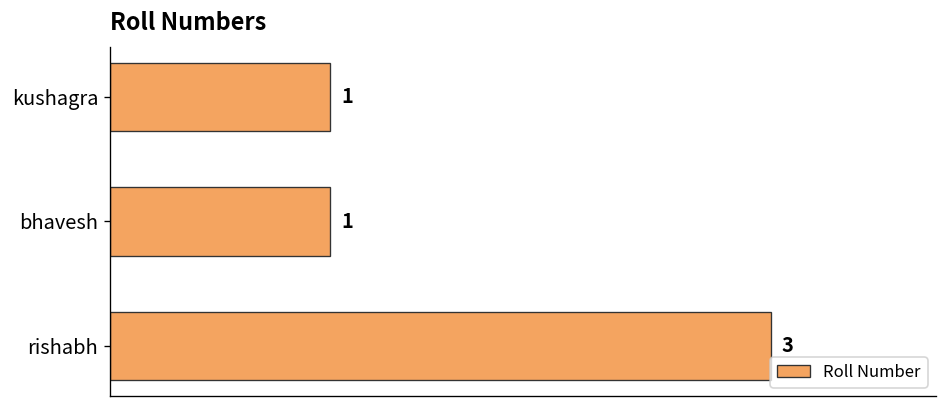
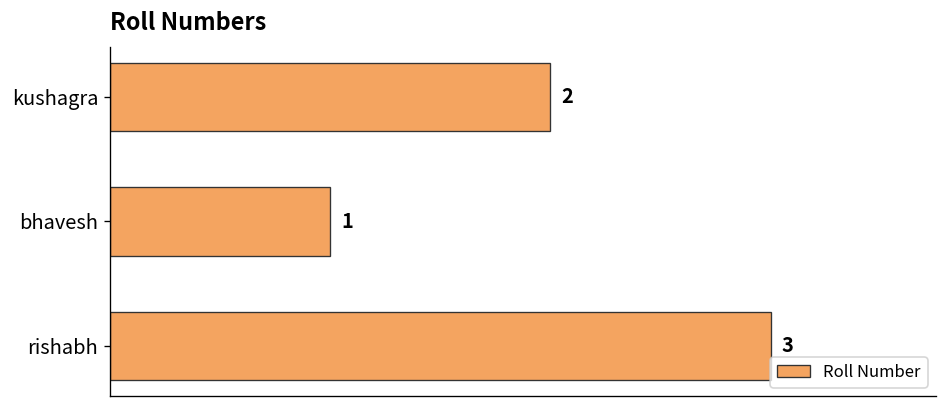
  {
-   "kushagra": 1,
+   "kushagra": 2,
    "bhavesh": 1,
    "rishabh": 3
  }
